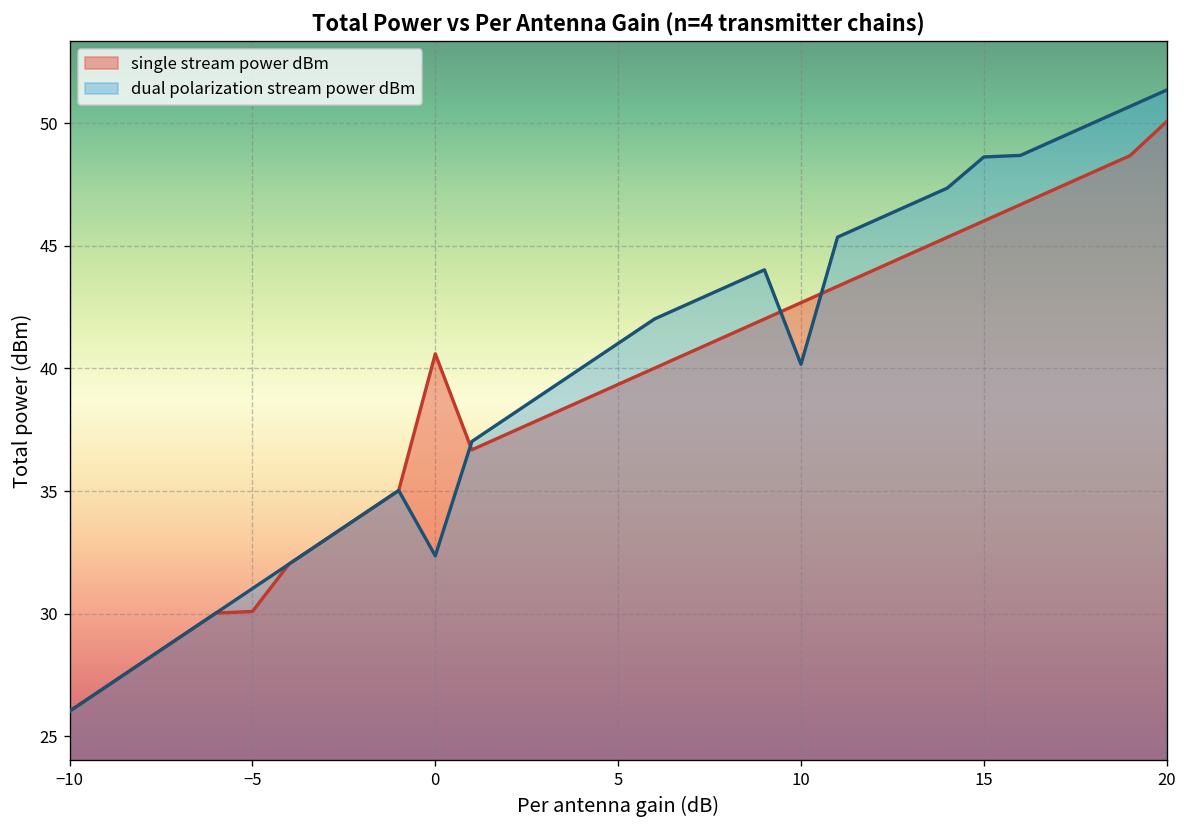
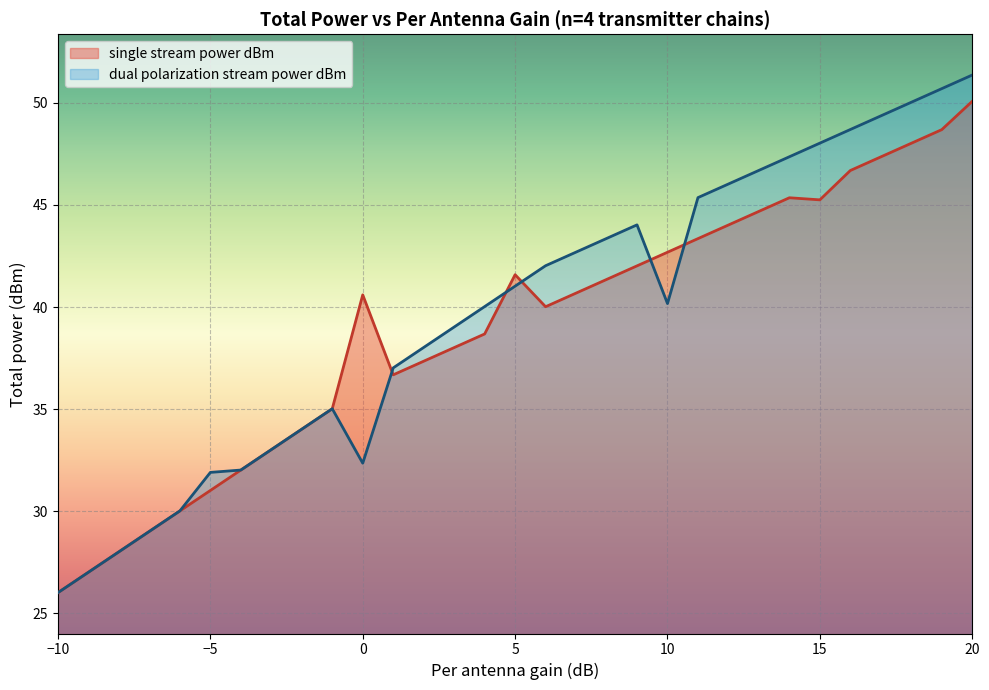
  {
    "single stream power dBm": {
-     "−5": 30.1,
+     "−5": 31.0,
      "0": 40.6,
-     "5": 39.3,
+     "5": 41.6,
      "10": 42.7,
-     "15": 46.0,
+     "15": 45.2,
      "20": 50.1
    },
    "dual polarization stream power dBm": {
-     "−5": 31.0,
+     "−5": 31.9,
      "0": 32.4,
      "5": 41.0,
      "10": 40.2,
-     "15": 48.6,
+     "15": 48.0,
      "20": 51.4
    }
  }
